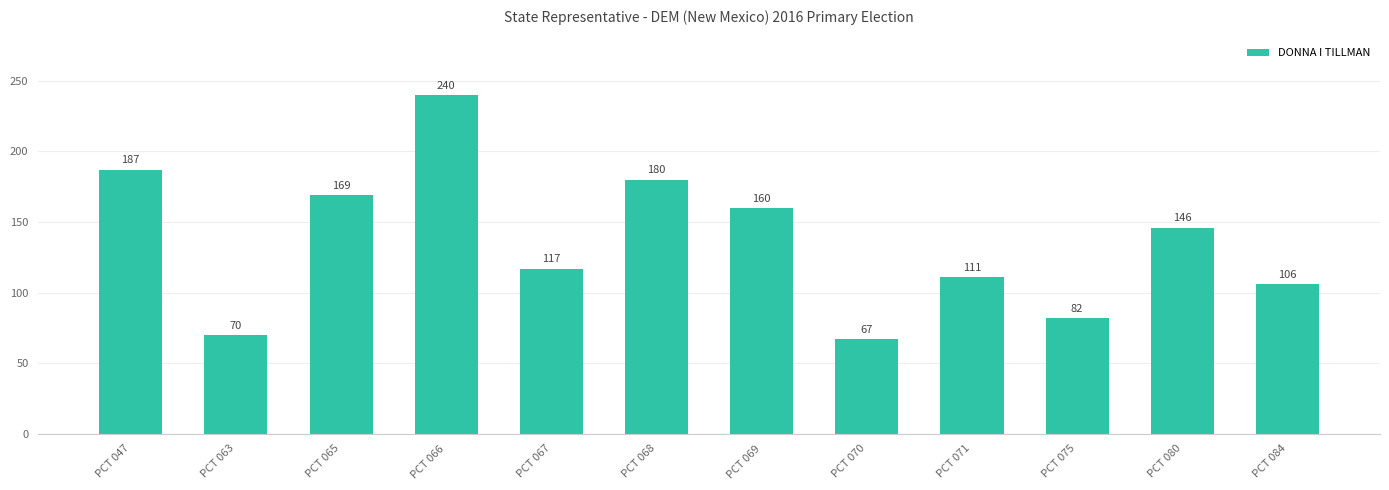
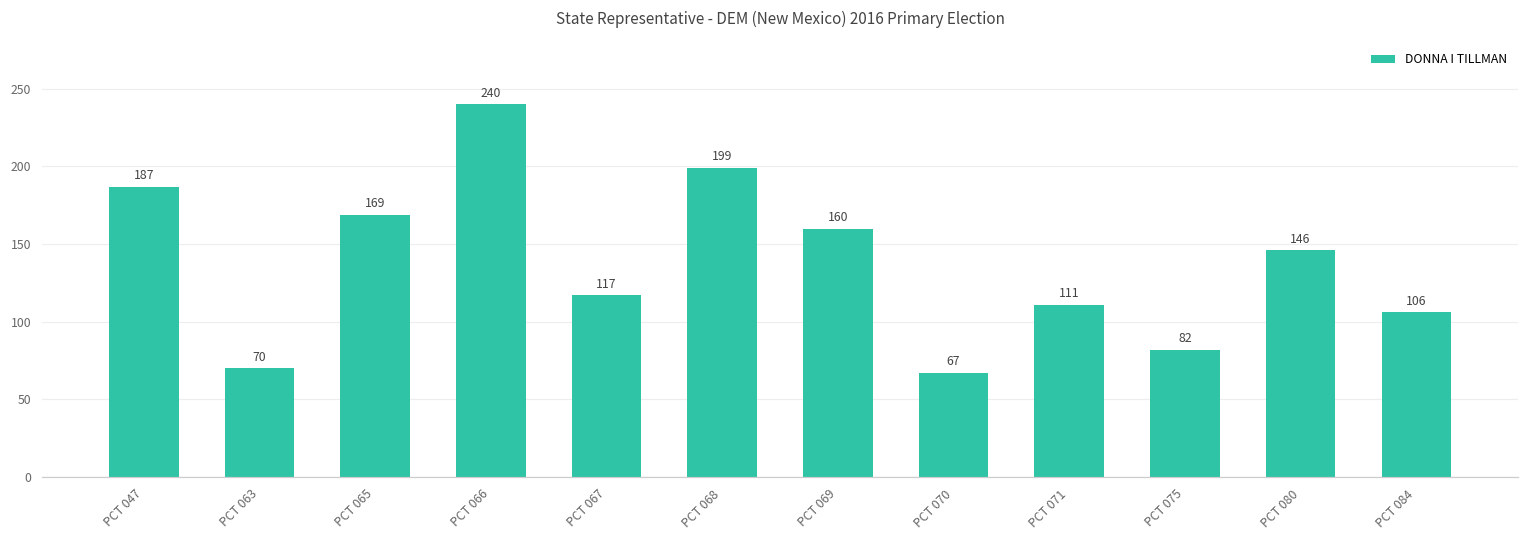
  {
    "PCT 047": 187,
    "PCT 063": 70,
    "PCT 065": 169,
    "PCT 066": 240,
    "PCT 067": 117,
-   "PCT 068": 180,
+   "PCT 068": 199,
    "PCT 069": 160,
    "PCT 070": 67,
    "PCT 071": 111,
    "PCT 075": 82,
    "PCT 080": 146,
    "PCT 084": 106
  }
